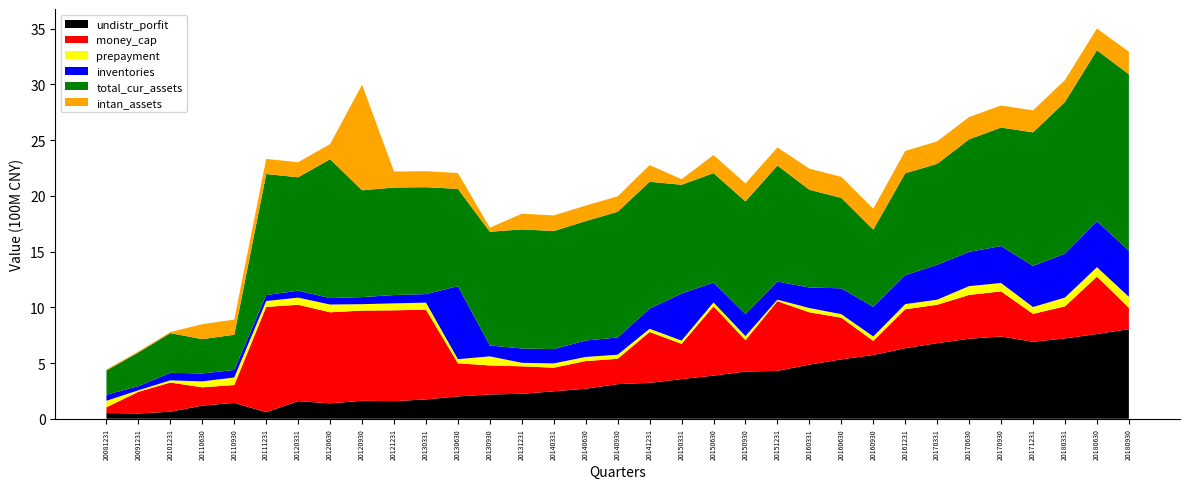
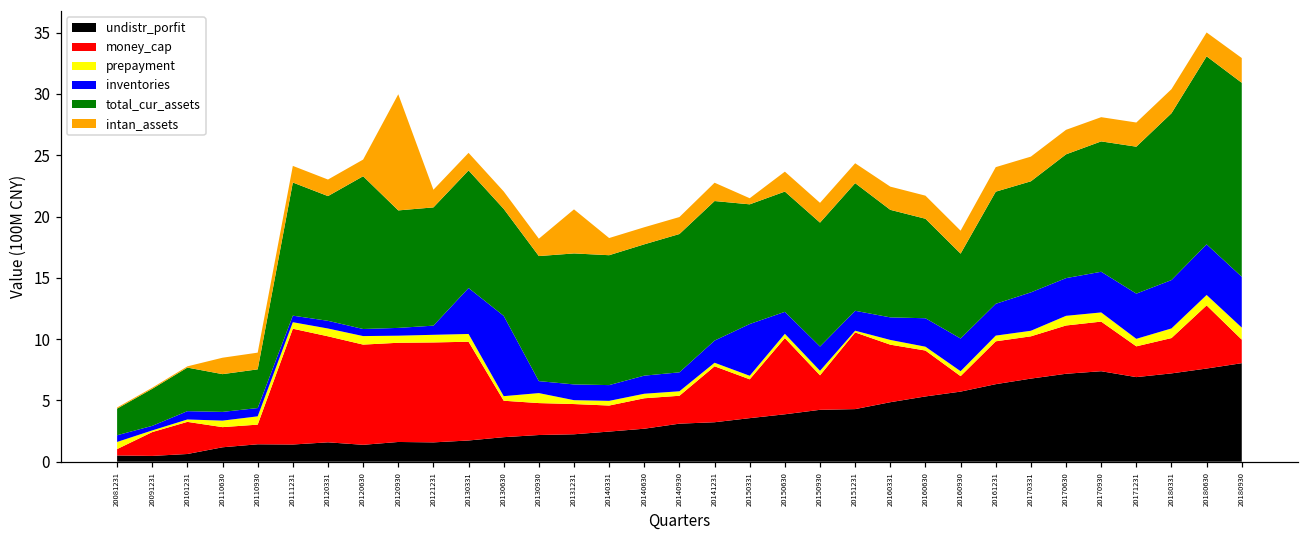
  {
    "undistr_porfit": {
-     "20111231": 0.6
+     "20111231": 1.4
    },
    "inventories": {
-     "20130331": 0.8
+     "20130331": 3.7
    },
    "intan_assets": {
      "20110630": 1.3,
      "20110930": 1.4,
      "20111231": 1.4,
      "20120331": 1.4,
      "20120630": 1.4,
      "20120930": 9.5,
      "20121231": 1.4,
      "20130331": 1.4,
      "20130630": 1.4,
-     "20130930": 0.4,
-     "20131231": 1.4,
+     "20130930": 1.4,
+     "20131231": 3.6,
      "20140331": 1.4,
      "20140630": 1.4,
      "20140930": 1.4,
      "20141231": 1.5,
      "20150331": 0.5,
      "20150630": 1.6,
      "20150930": 1.6,
      "20151231": 1.6,
      "20160331": 1.9,
      "20160630": 1.9,
      "20160930": 1.9,
      "20161231": 2.0,
      "20170331": 2.0,
      "20170630": 2.0,
      "20170930": 2.0,
      "20171231": 2.0,
      "20180331": 2.0,
      "20180630": 1.9,
      "20180930": 2.0
    }
  }
